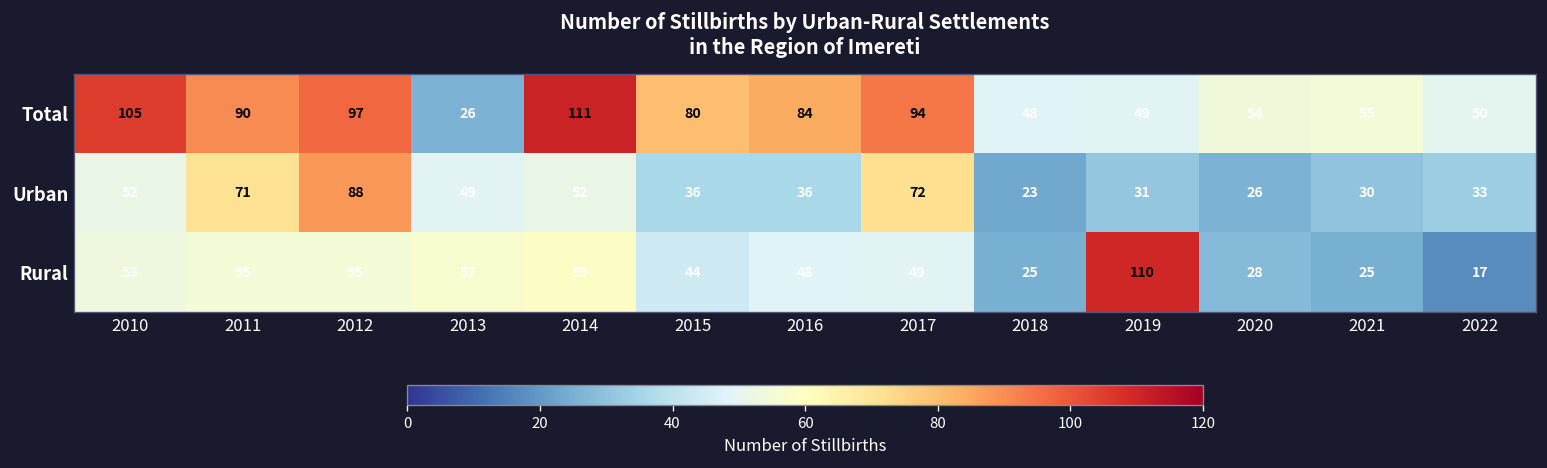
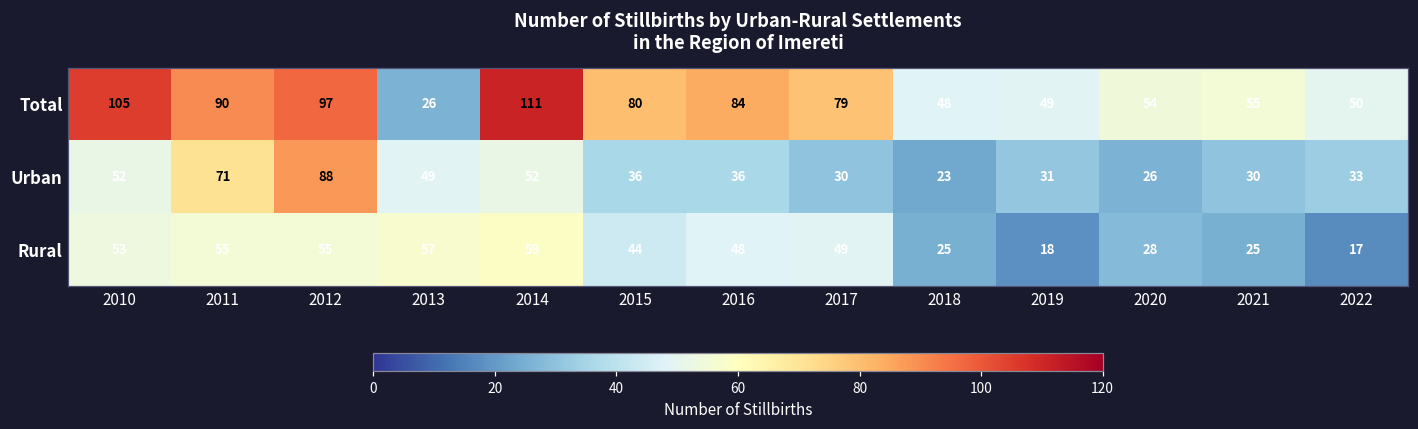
  {
    "Total": {
      "2010": 105,
      "2011": 90,
      "2012": 97,
      "2013": 26,
      "2014": 111,
      "2015": 80,
      "2016": 84,
-     "2017": 94
+     "2017": 79
    },
    "Urban": {
      "2011": 71,
      "2012": 88,
      "2015": 36,
      "2016": 36,
-     "2017": 72,
+     "2017": 30,
      "2018": 23,
      "2019": 31,
      "2020": 26,
      "2021": 30,
      "2022": 33
    },
    "Rural": {
      "2013": 57,
      "2014": 59,
      "2015": 44,
      "2018": 25,
-     "2019": 110,
+     "2019": 18,
      "2020": 28,
      "2021": 25,
      "2022": 17
    }
  }
